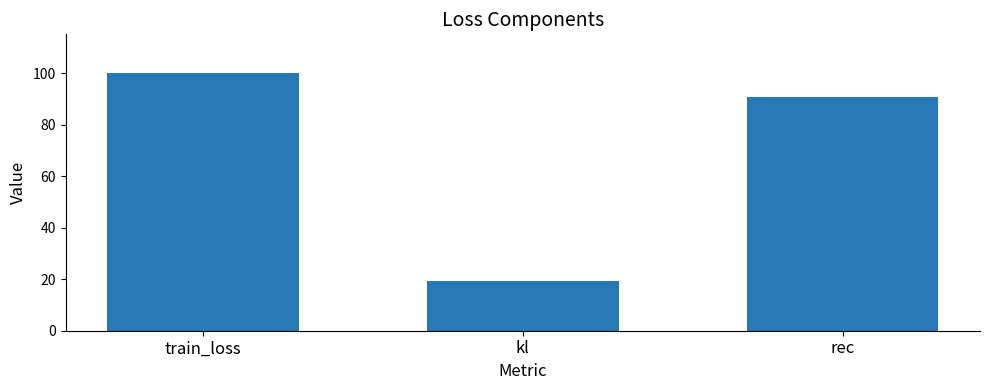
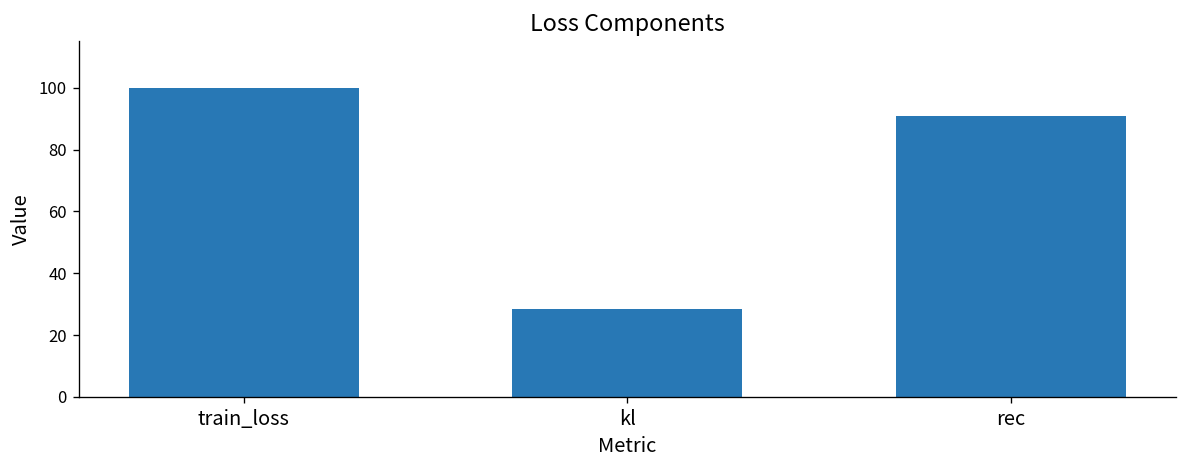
  {
    "train_loss": 100,
-   "kl": 19,
+   "kl": 28,
    "rec": 91
  }
